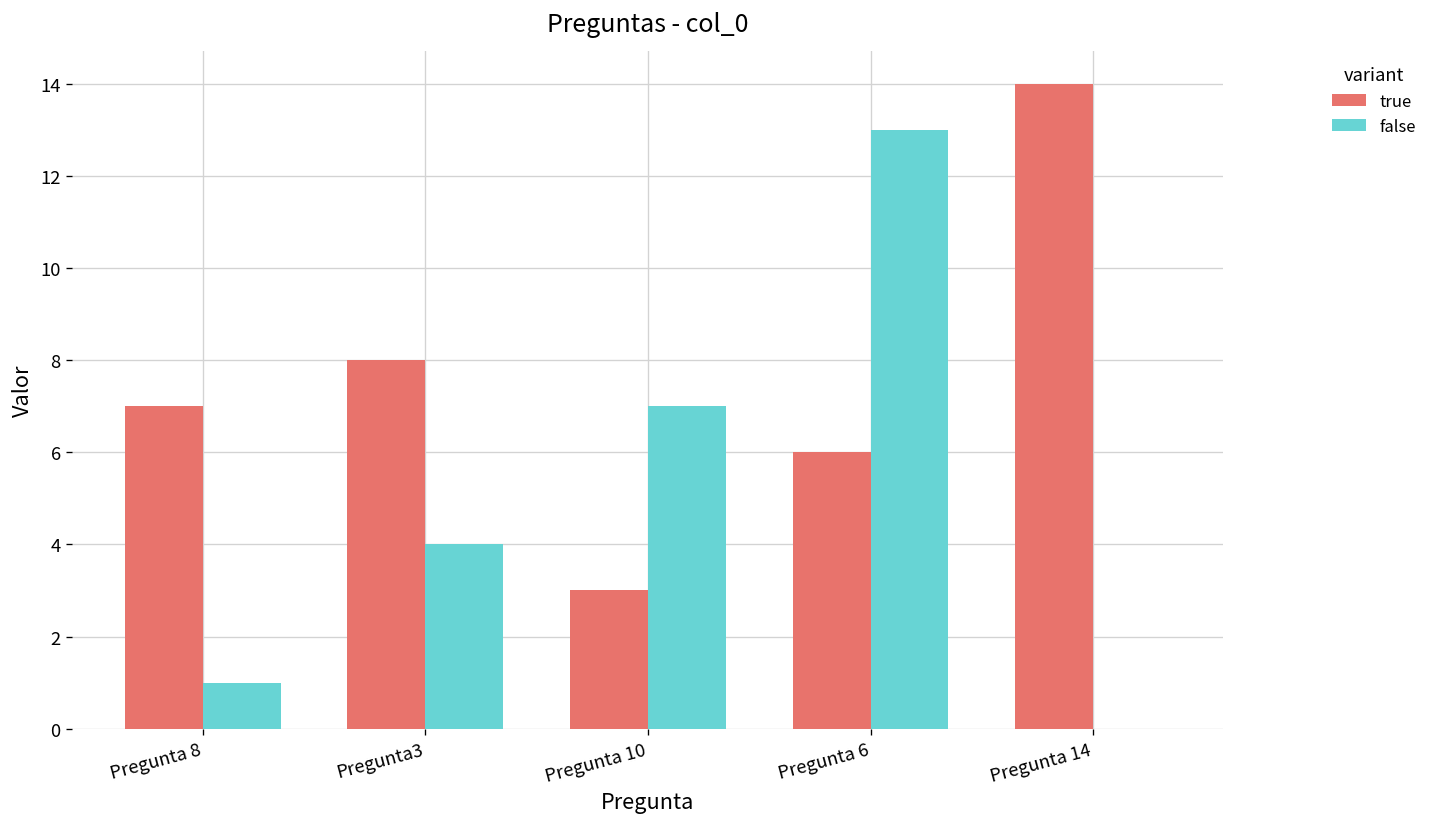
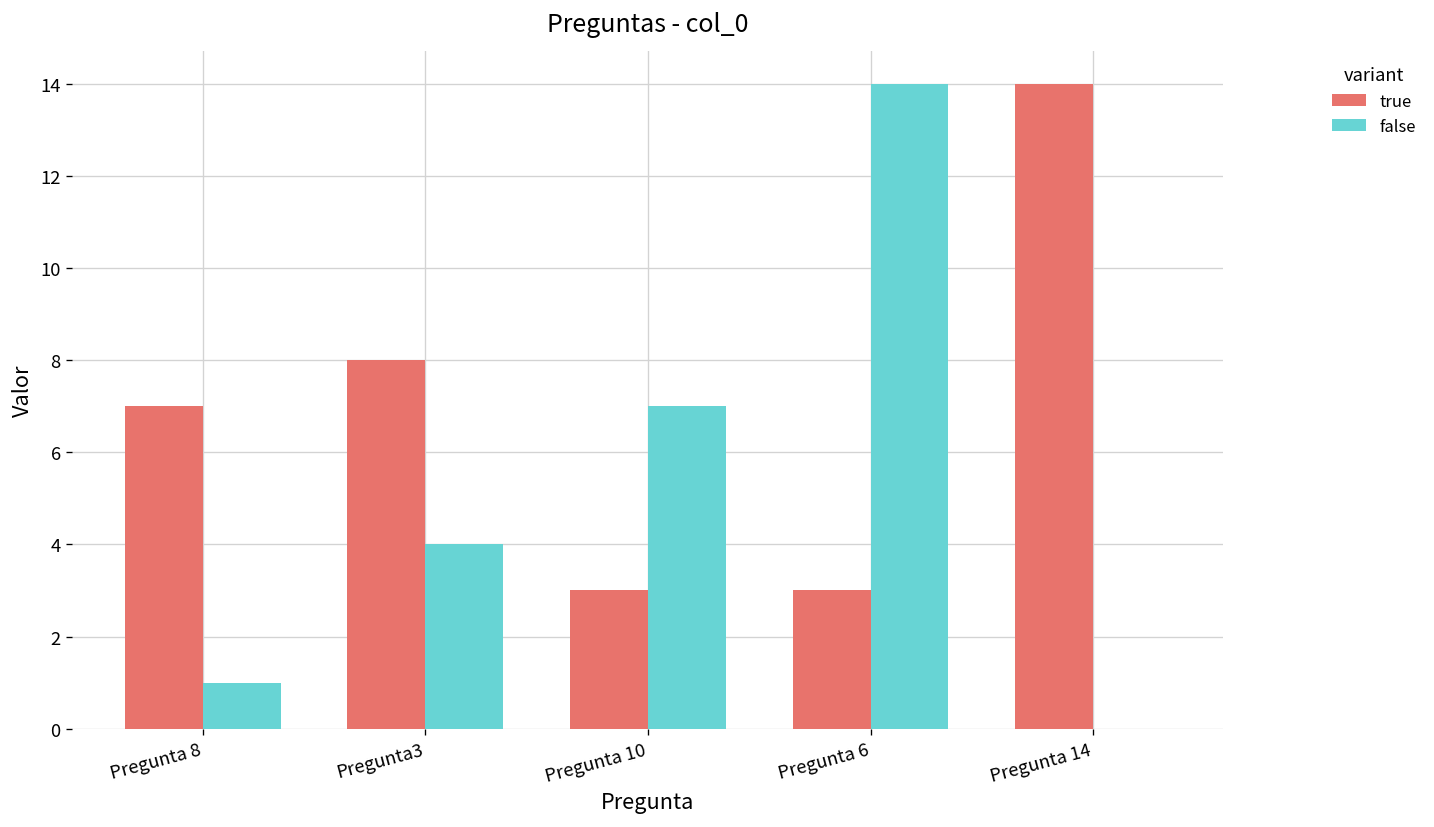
  {
    "true": {
      "Pregunta 8": 7,
      "Pregunta3": 8,
      "Pregunta 10": 3,
-     "Pregunta 6": 6,
+     "Pregunta 6": 3,
      "Pregunta 14": 14
    },
    "false": {
      "Pregunta 8": 1,
      "Pregunta3": 4,
      "Pregunta 10": 7,
-     "Pregunta 6": 13,
+     "Pregunta 6": 14,
      "Pregunta 14": 0
    }
  }
